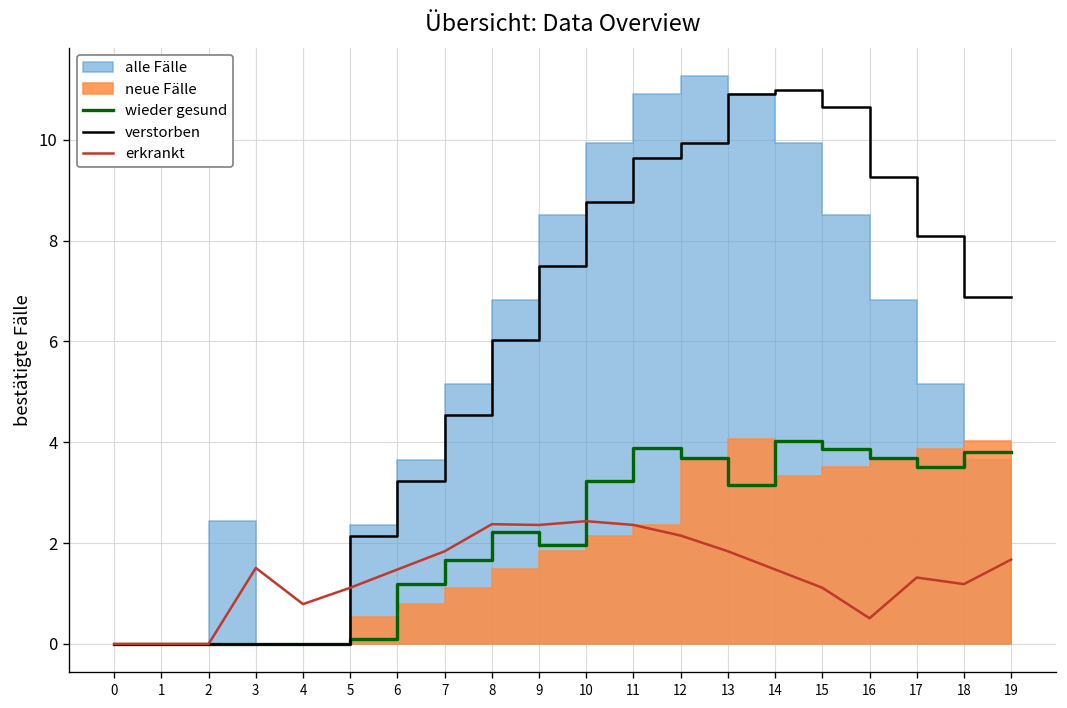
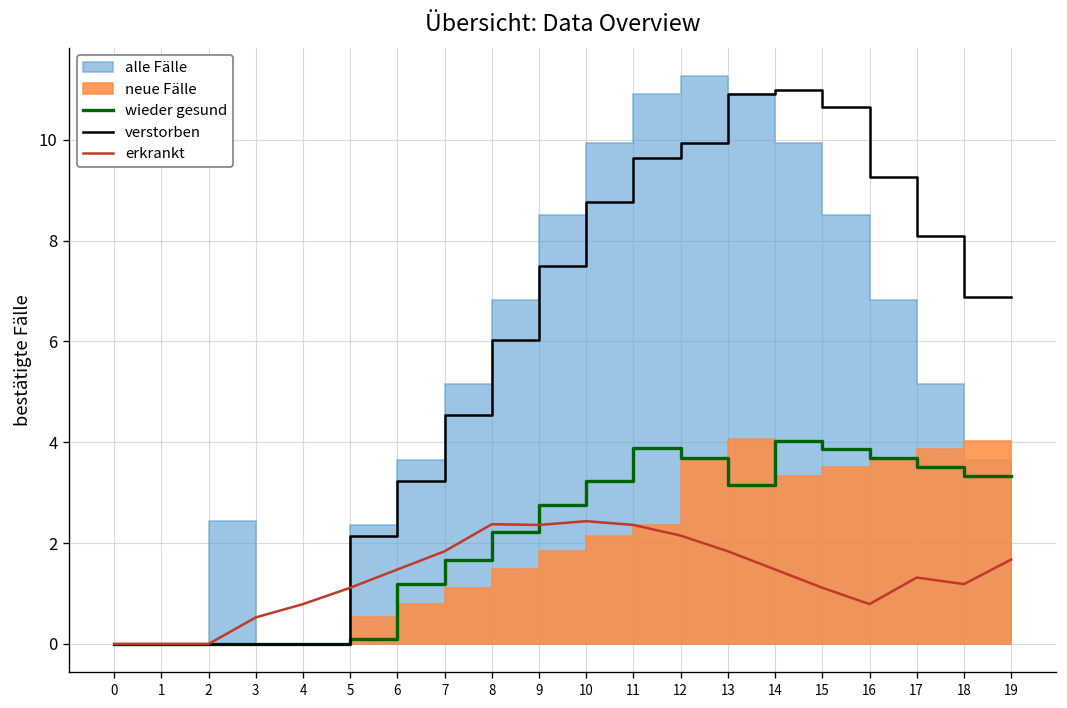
  {
    "wieder gesund": {
      "6": 0.1,
      "7": 1.2,
      "8": 1.7,
      "9": 2.2,
-     "10": 2.0,
+     "10": 2.8,
      "11": 3.2,
      "12": 3.9,
      "14": 3.2,
      "15": 4.0,
      "16": 3.9,
      "18": 3.5,
-     "19": 3.8
+     "19": 3.3
    },
    "verstorben": {
      "6": 2.1,
      "7": 3.2,
      "8": 4.5,
      "9": 6.0,
      "10": 7.5,
      "11": 8.8,
      "12": 9.6,
      "13": 9.9,
      "15": 11.0,
      "16": 10.6,
      "17": 9.3,
      "18": 8.1,
      "19": 6.9
    },
    "erkrankt": {
-     "3": 1.5,
+     "3": 0.5,
      "4": 0.8,
      "5": 1.1,
      "6": 1.5,
      "7": 1.8,
      "8": 2.4,
      "9": 2.4,
      "10": 2.4,
      "12": 2.1,
      "13": 1.8,
      "14": 1.5,
      "15": 1.1,
-     "16": 0.5,
+     "16": 0.8,
      "17": 1.3,
      "18": 1.2,
      "19": 1.7
    }
  }
